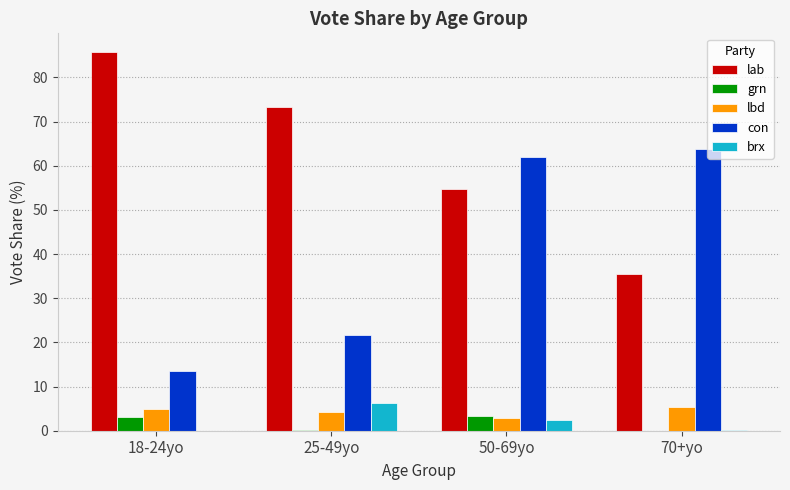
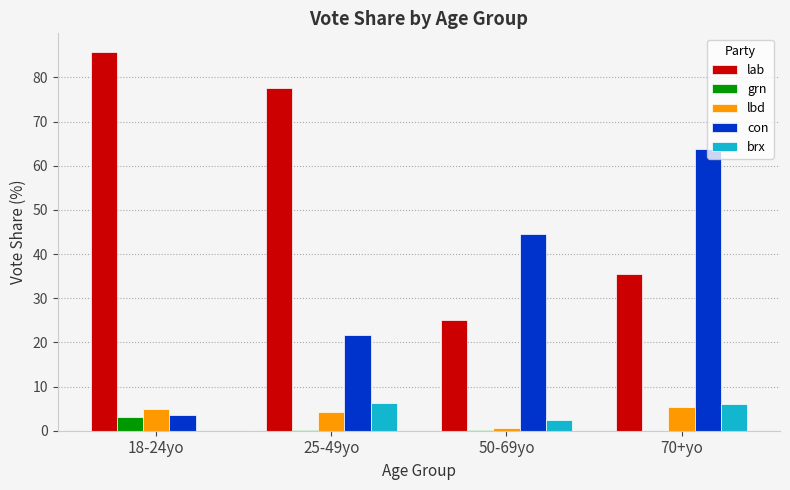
  {
    "lab": {
      "18-24yo": 86,
-     "25-49yo": 73,
-     "50-69yo": 55,
+     "25-49yo": 78,
+     "50-69yo": 25,
      "70+yo": 35
    },
    "grn": {
      "18-24yo": 3,
-     "50-69yo": 3
+     "50-69yo": 0
    },
    "lbd": {
      "18-24yo": 5,
      "25-49yo": 4,
-     "50-69yo": 3,
+     "50-69yo": 1,
      "70+yo": 5
    },
    "con": {
-     "18-24yo": 14,
+     "18-24yo": 4,
      "25-49yo": 22,
-     "50-69yo": 62
+     "50-69yo": 44
    },
    "brx": {
      "25-49yo": 6,
      "50-69yo": 2,
-     "70+yo": 0
+     "70+yo": 6
    }
  }
